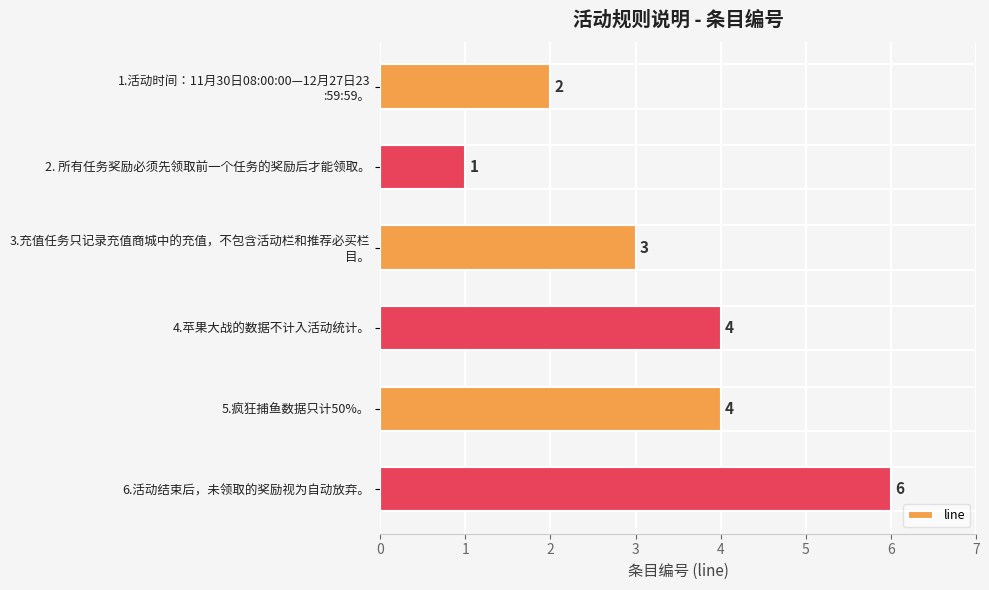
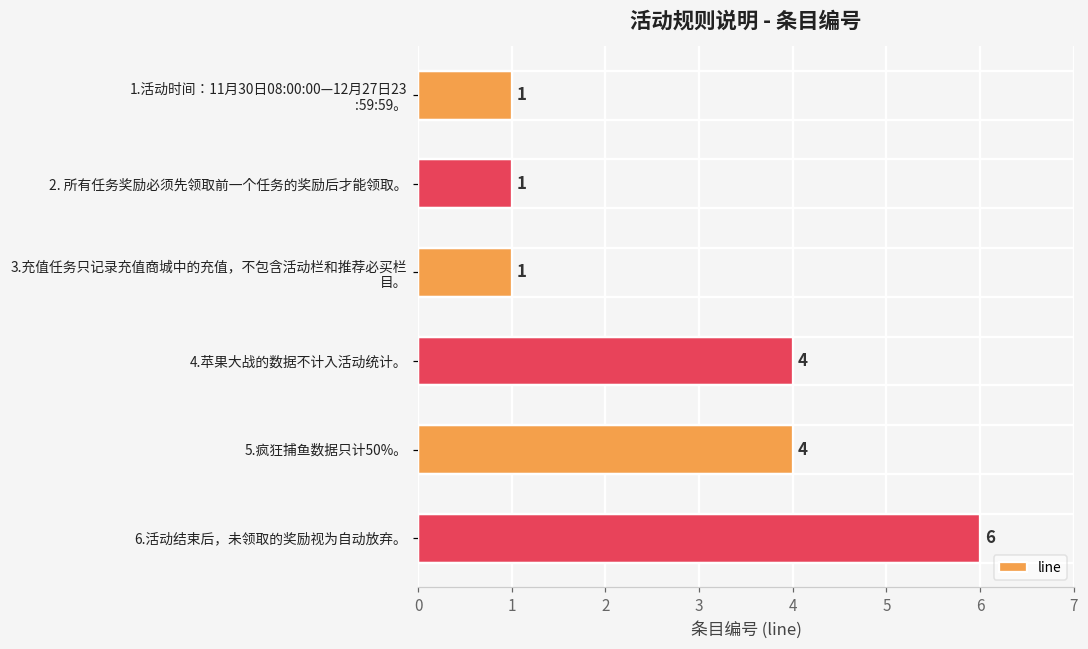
  {
-   "1.活动时间：11月30日08:00:00—12月27日23 :59:59。": 2,
+   "1.活动时间：11月30日08:00:00—12月27日23 :59:59。": 1,
    "2. 所有任务奖励必须先领取前一个任务的奖励后才能领取。": 1,
-   "3.充值任务只记录充值商城中的充值，不包含活动栏和推荐必买栏 目。": 3,
+   "3.充值任务只记录充值商城中的充值，不包含活动栏和推荐必买栏 目。": 1,
    "4.苹果大战的数据不计入活动统计。": 4,
    "5.疯狂捕鱼数据只计50%。": 4,
    "6.活动结束后，未领取的奖励视为自动放弃。": 6
  }
